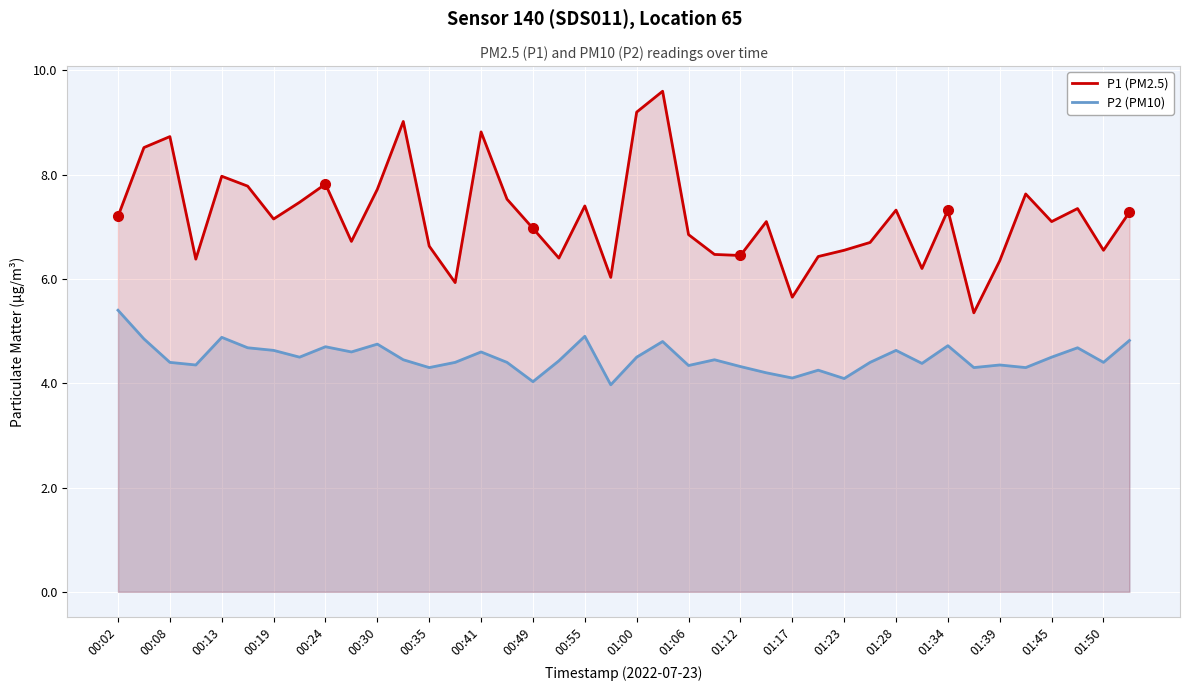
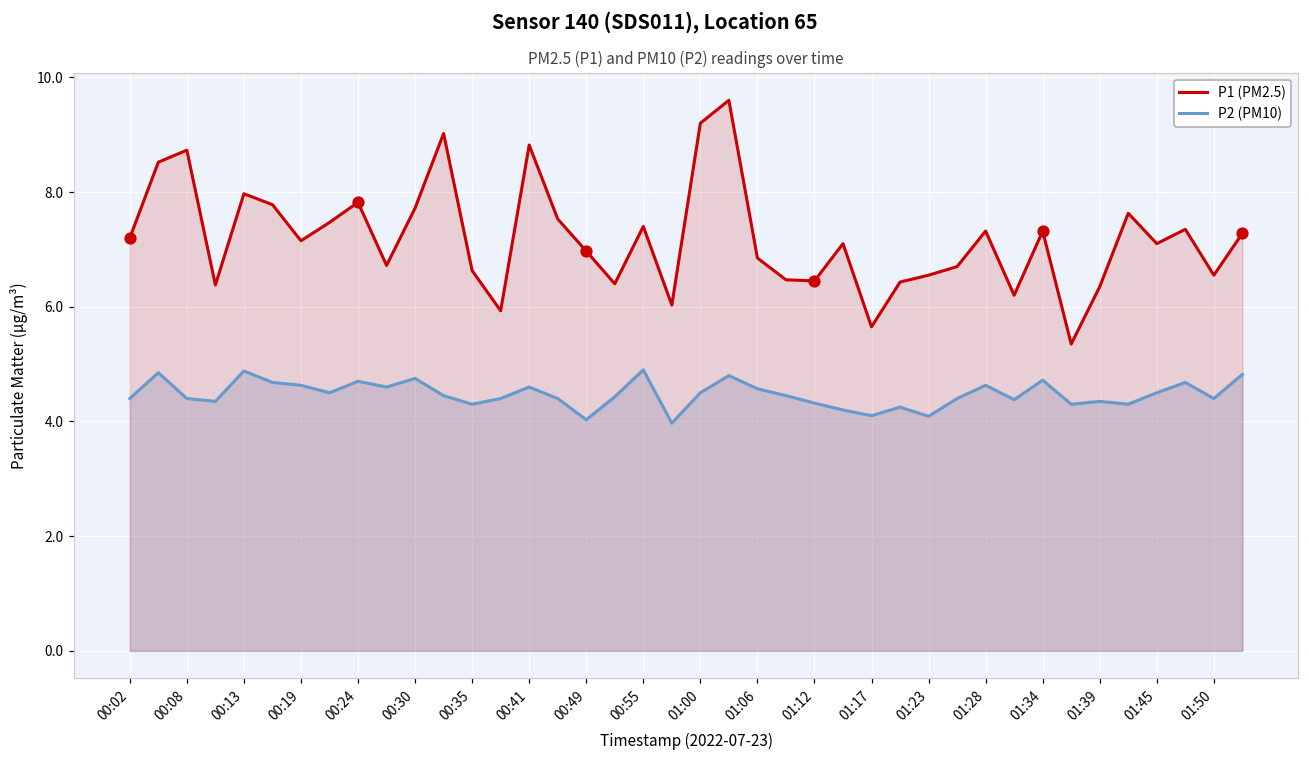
  {
    "P2 (PM10)": {
-     "00:02": 5.4,
+     "00:02": 4.4,
      "00:08": 4.4,
      "00:13": 4.9,
      "00:19": 4.6,
      "00:24": 4.7,
      "00:30": 4.8,
      "00:35": 4.3,
      "00:41": 4.6,
      "00:49": 4.0,
      "00:55": 4.9,
      "01:00": 4.5,
-     "01:06": 4.3,
+     "01:06": 4.6,
      "01:12": 4.3,
      "01:17": 4.1,
      "01:23": 4.1,
      "01:28": 4.6,
      "01:34": 4.7,
      "01:39": 4.4,
      "01:45": 4.5,
      "01:50": 4.4
    }
  }
